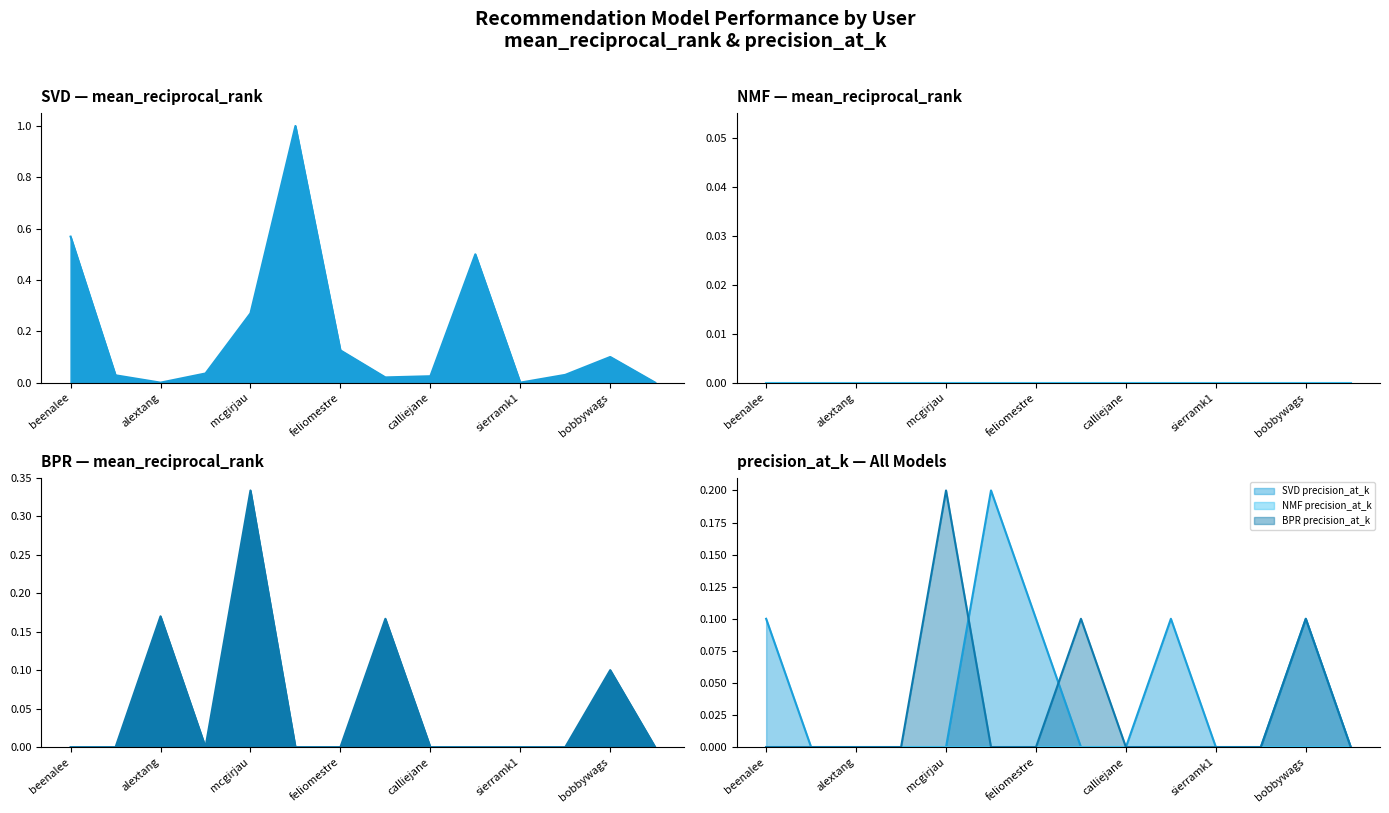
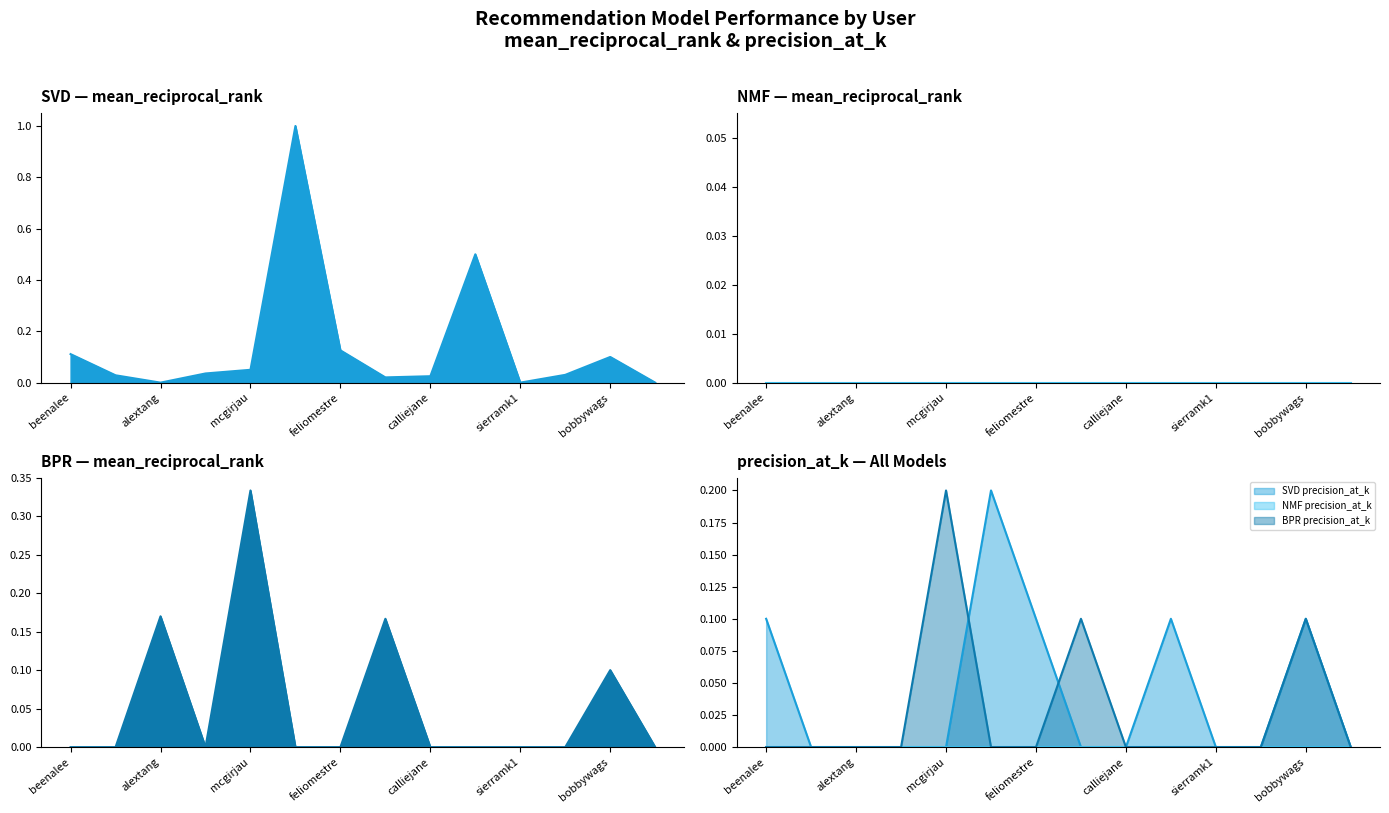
  {
    "SVD — mean_reciprocal_rank": {
-     "beenalee": 0.57,
+     "beenalee": 0.11,
      "alextang": 0.00,
-     "mcgirjau": 0.27,
+     "mcgirjau": 0.05,
      "feliomestre": 0.13,
      "calliejane": 0.03,
      "sierramk1": 0.00,
      "bobbywags": 0.10
    },
    "NMF — mean_reciprocal_rank": {
      "beenalee": 0.000,
      "alextang": 0.000,
      "mcgirjau": 0.000,
      "feliomestre": 0.000,
      "calliejane": 0.000,
      "sierramk1": 0.000,
      "bobbywags": 0.000
    },
    "BPR — mean_reciprocal_rank": {
      "beenalee": 0.00,
      "alextang": 0.17,
      "mcgirjau": 0.33,
      "feliomestre": 0.00,
      "calliejane": 0.00,
      "sierramk1": 0.00,
      "bobbywags": 0.10
    }
  }
